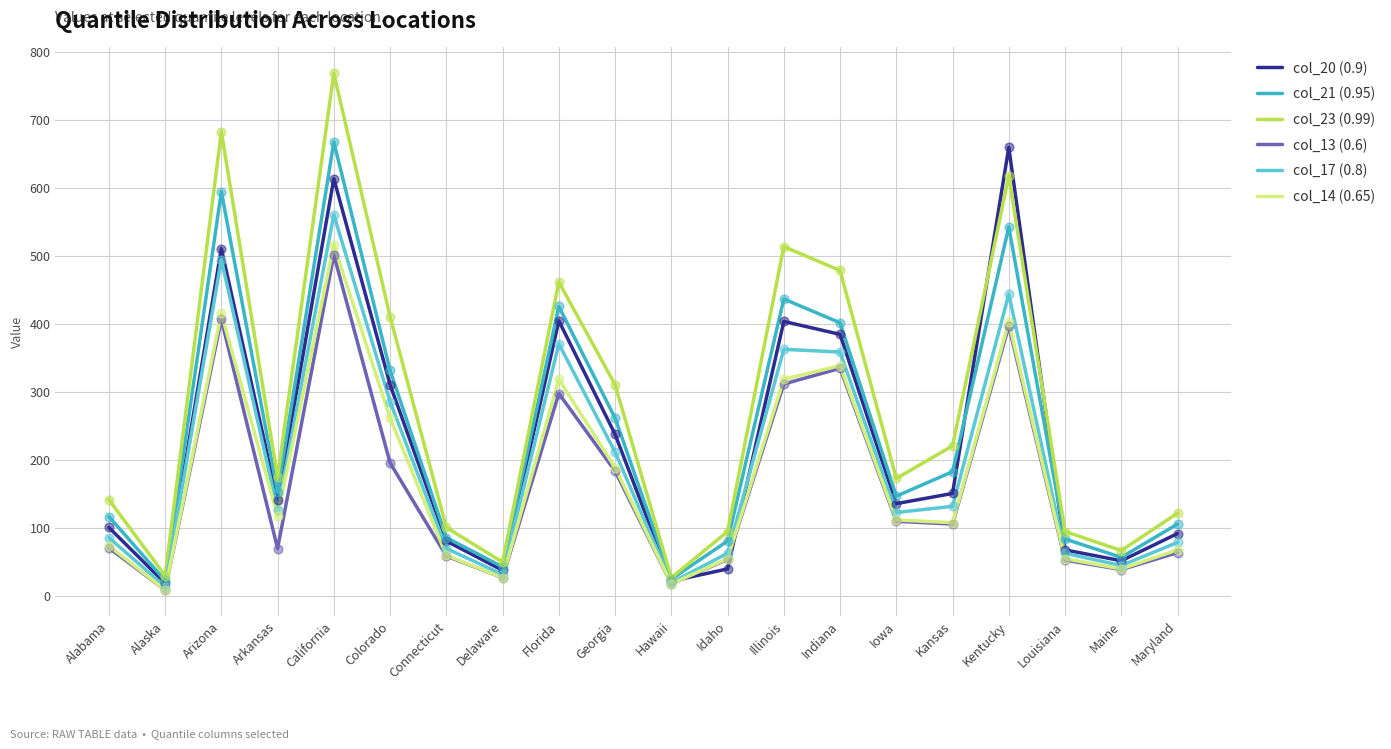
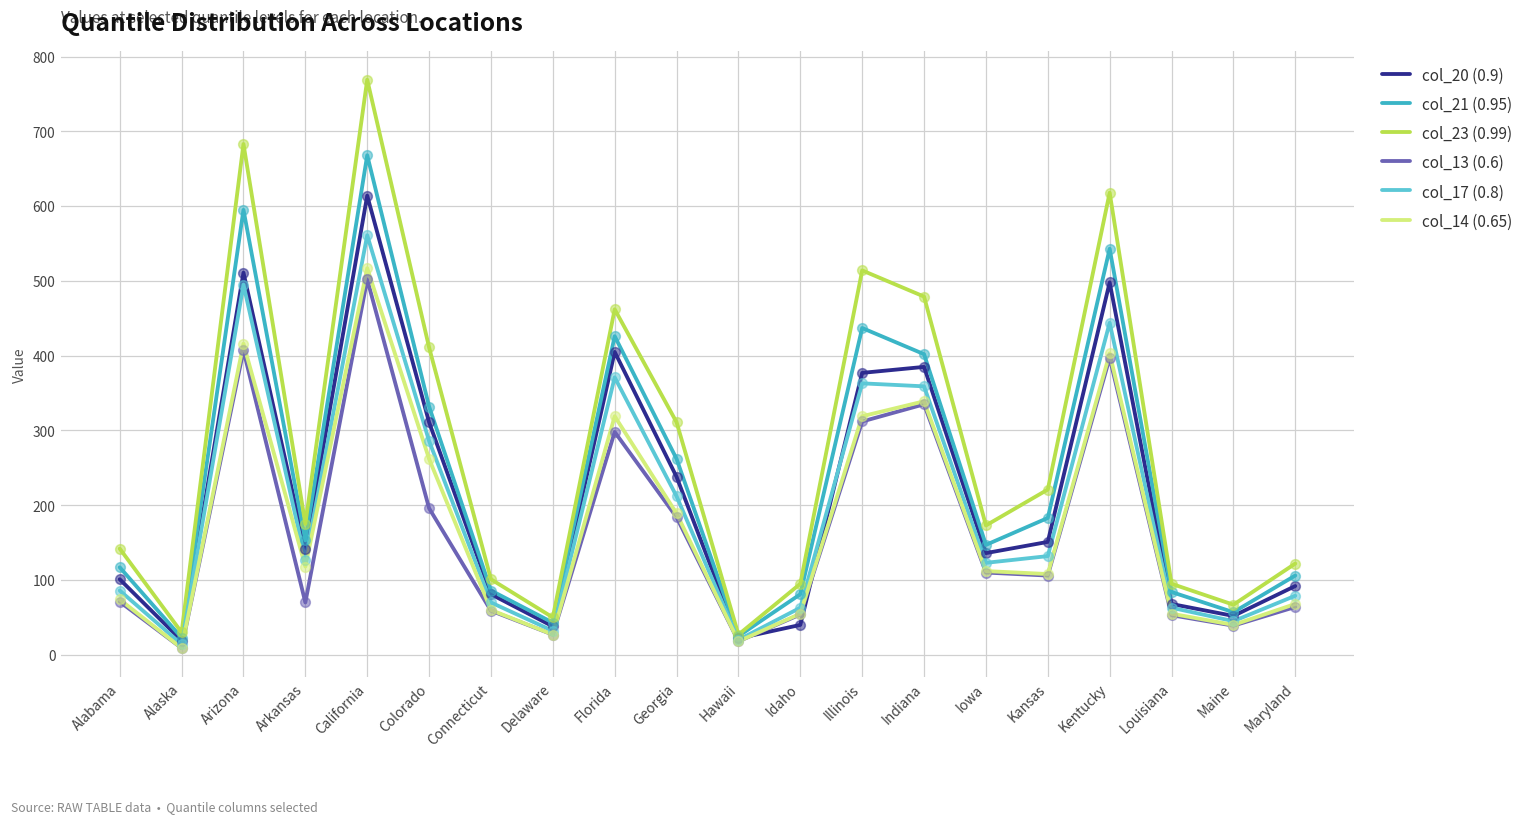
  {
    "col_20 (0.9)": {
      "Alabama": 100,
      "Alaska": 20,
      "Arizona": 510,
      "Arkansas": 140,
      "California": 610,
      "Colorado": 310,
      "Connecticut": 80,
      "Delaware": 40,
      "Florida": 410,
      "Georgia": 240,
      "Idaho": 40,
-     "Illinois": 400,
+     "Illinois": 380,
      "Indiana": 390,
      "Iowa": 140,
      "Kansas": 150,
-     "Kentucky": 660,
+     "Kentucky": 500,
      "Louisiana": 70,
      "Maine": 50,
      "Maryland": 90
    },
    "col_13 (0.6)": {
      "Arizona": 410,
      "Arkansas": 70,
      "California": 500,
      "Colorado": 200,
      "Florida": 300,
      "Georgia": 180,
      "Illinois": 310,
      "Indiana": 340,
      "Kentucky": 400,
      "Maryland": 60
    }
  }
